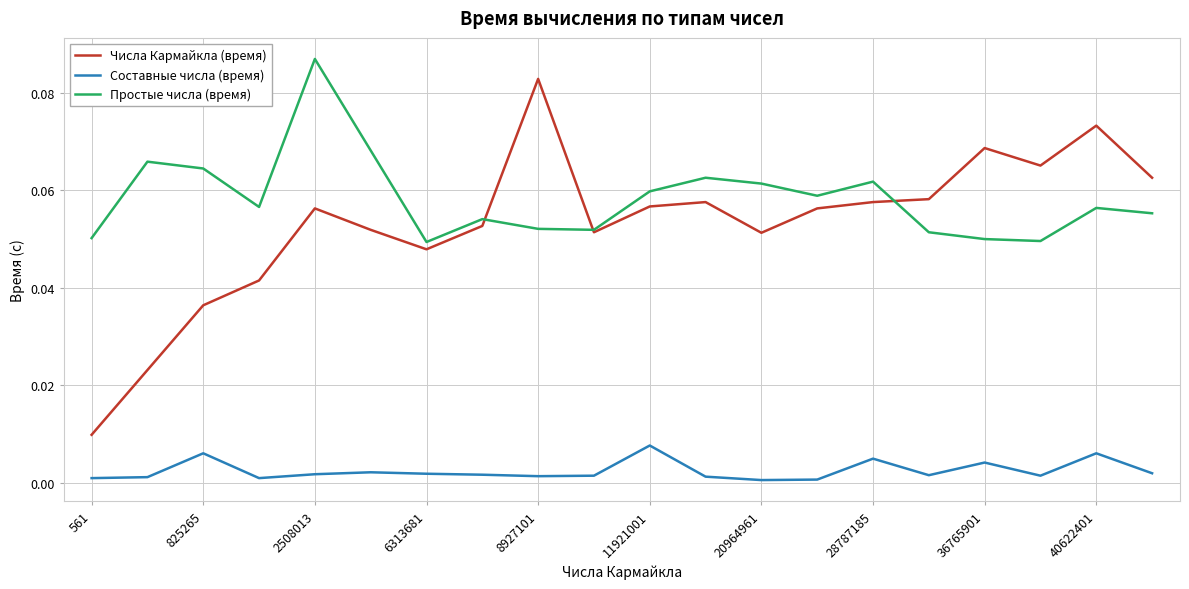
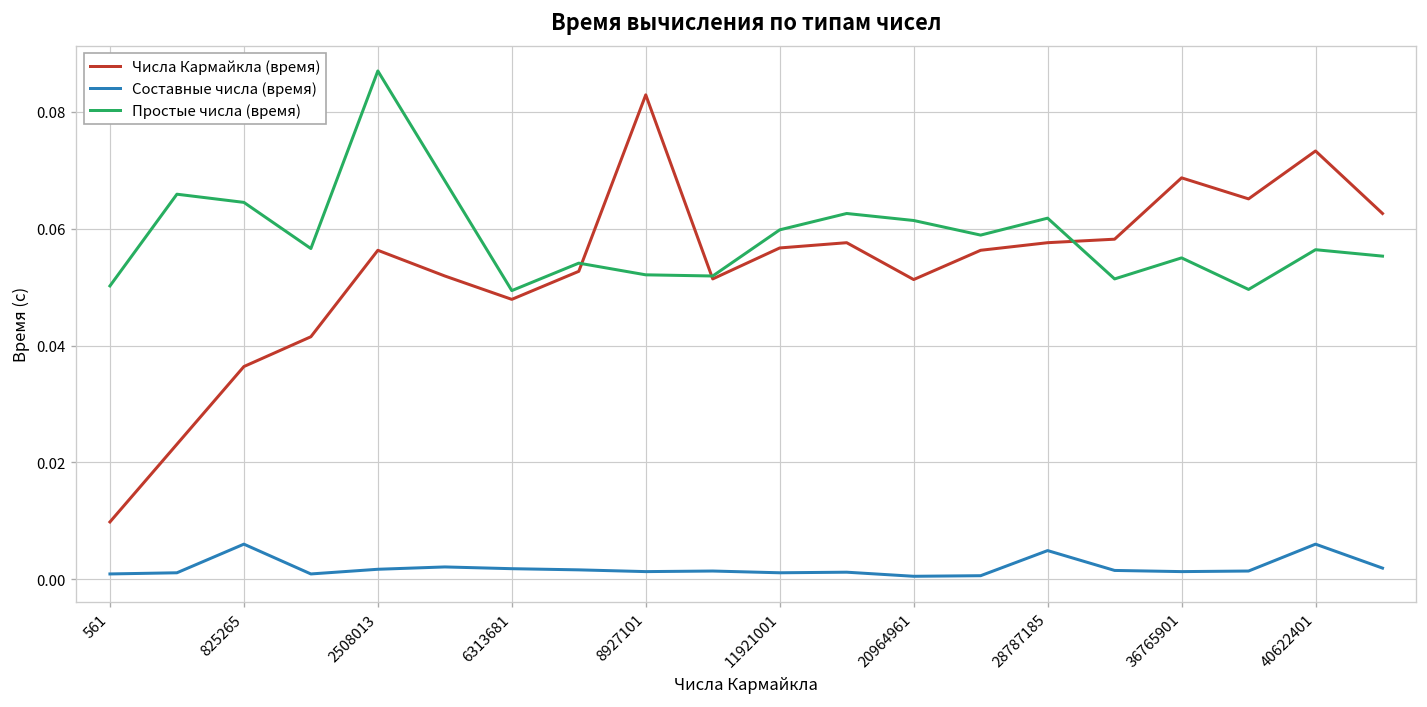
  {
    "Числа Кармайкла (время)": {
      "561": 0.010,
      "825265": 0.036,
      "2508013": 0.056,
      "6313681": 0.048,
      "8927101": 0.083,
      "11921001": 0.057,
      "20964961": 0.051,
      "28787185": 0.058,
      "36765901": 0.069,
      "40622401": 0.073
    },
    "Составные числа (время)": {
      "561": 0.001,
      "825265": 0.006,
      "2508013": 0.002,
      "6313681": 0.002,
      "8927101": 0.001,
-     "11921001": 0.008,
+     "11921001": 0.001,
      "20964961": 0.001,
      "28787185": 0.005,
-     "36765901": 0.004,
+     "36765901": 0.001,
      "40622401": 0.006
    },
    "Простые числа (время)": {
      "561": 0.050,
      "825265": 0.065,
      "2508013": 0.087,
      "6313681": 0.049,
      "8927101": 0.052,
      "11921001": 0.060,
      "20964961": 0.061,
      "28787185": 0.062,
-     "36765901": 0.050,
+     "36765901": 0.055,
      "40622401": 0.056
    }
  }
